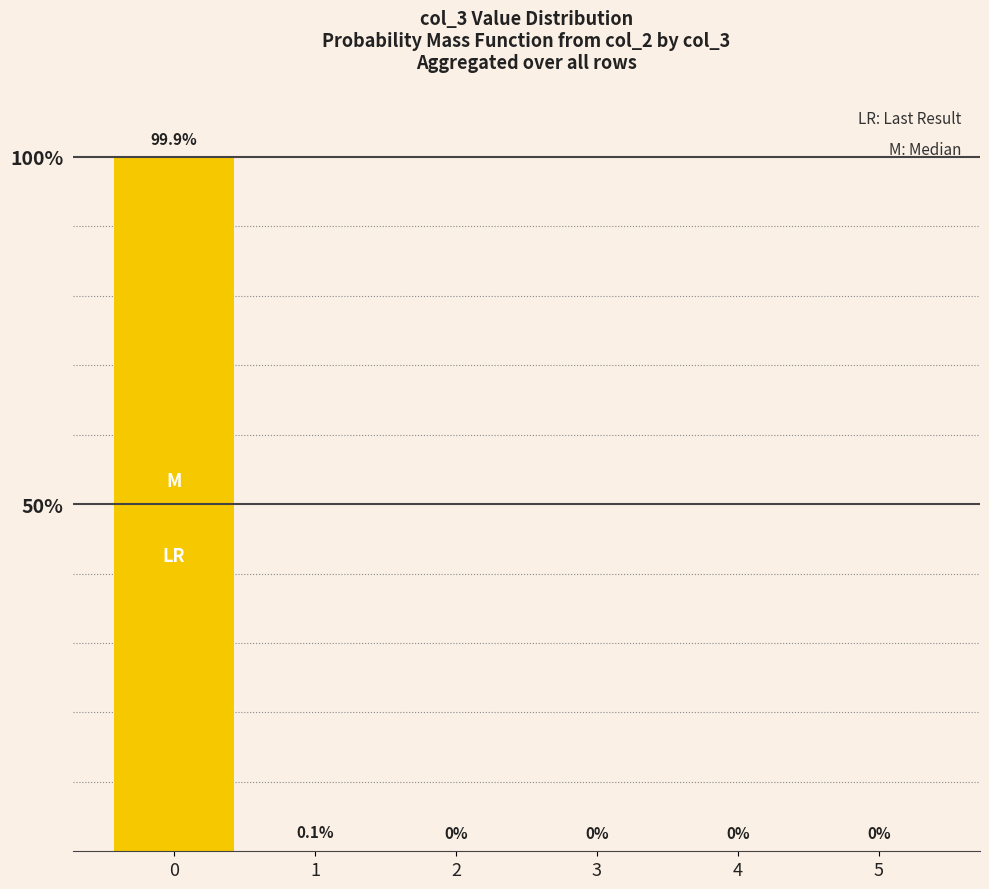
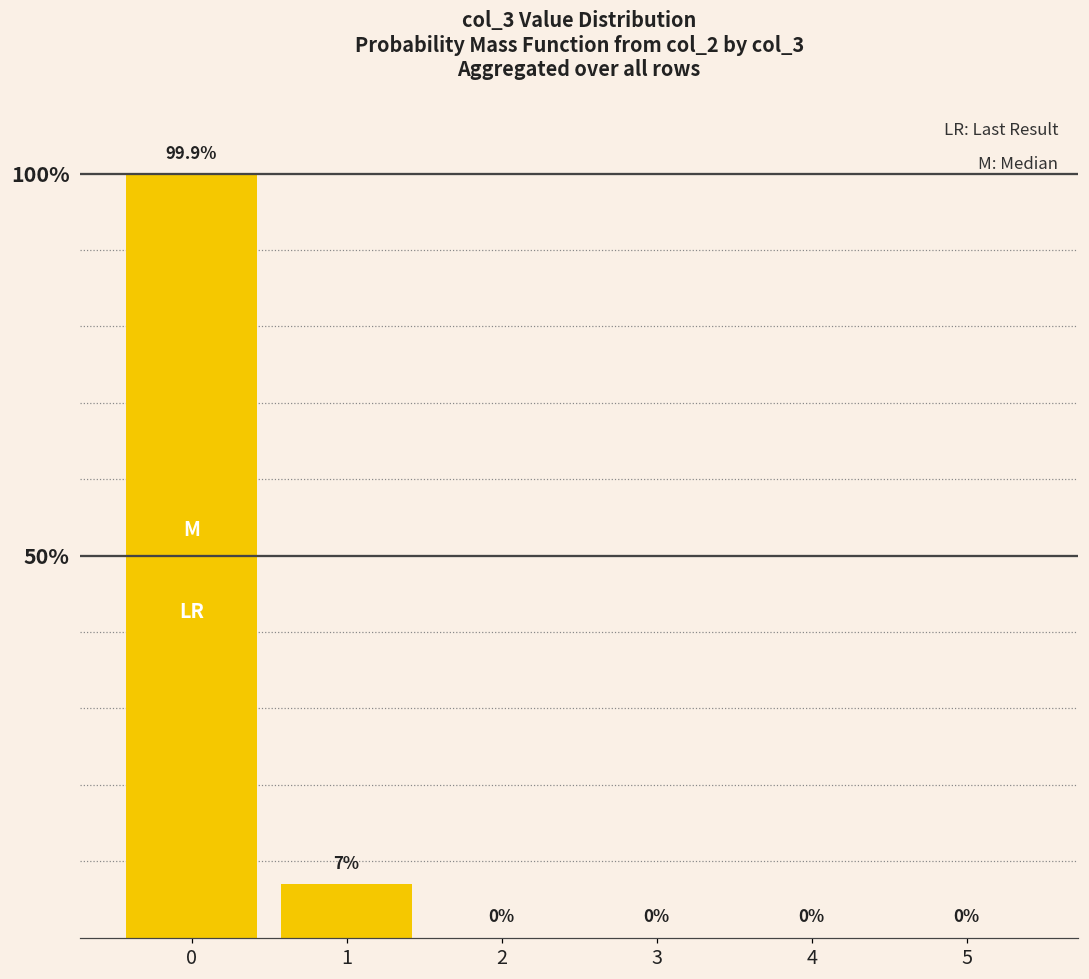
  {
    "0": "99.9%",
-   "1": "0.1%",
+   "1": "7%",
    "2": "0%",
    "3": "0%",
    "4": "0%",
    "5": "0%"
  }
